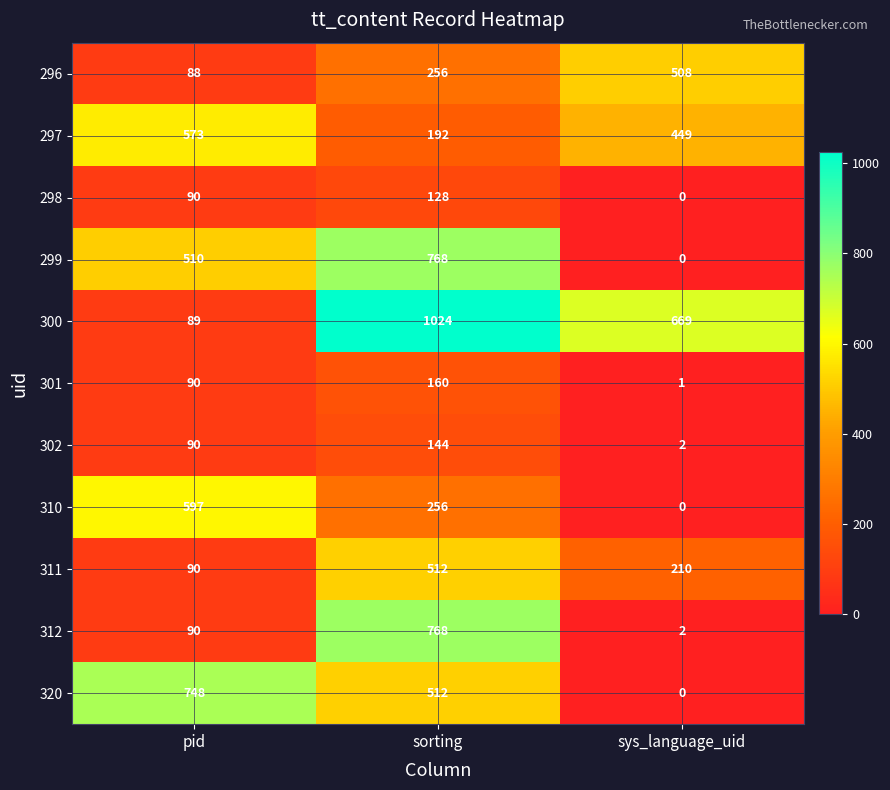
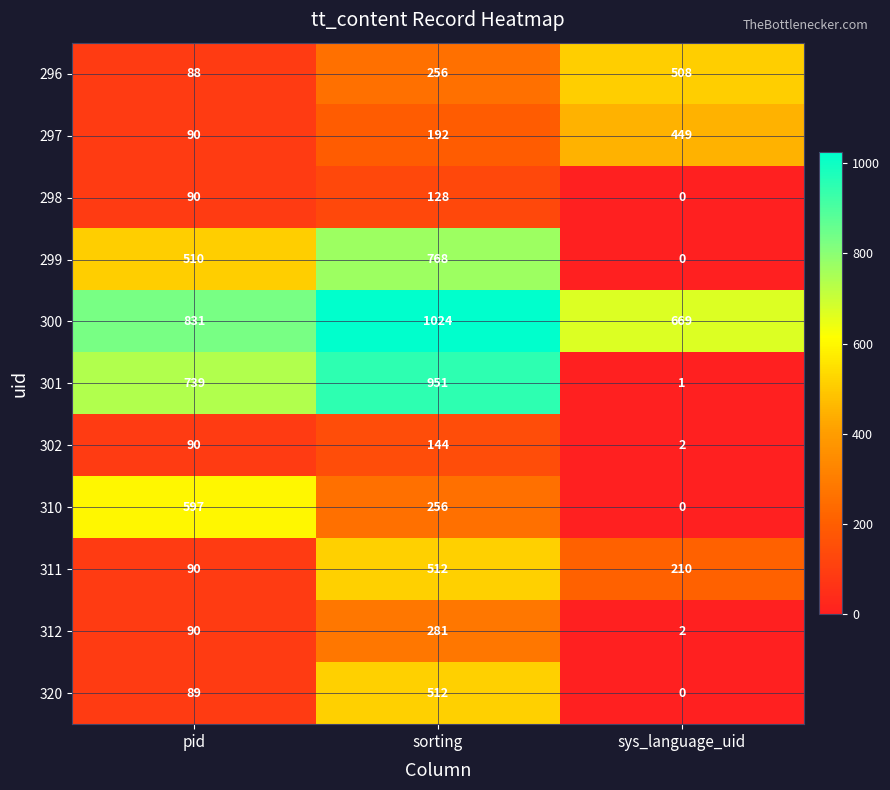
  {
    "296": {
      "pid": 88,
      "sorting": 256,
      "sys_language_uid": 508
    },
    "297": {
-     "pid": 573,
+     "pid": 90,
      "sorting": 192,
      "sys_language_uid": 449
    },
    "298": {
      "pid": 90,
      "sorting": 128,
      "sys_language_uid": 0
    },
    "299": {
      "pid": 510,
      "sorting": 768,
      "sys_language_uid": 0
    },
    "300": {
-     "pid": 89,
+     "pid": 831,
      "sorting": 1024,
      "sys_language_uid": 669
    },
    "301": {
-     "pid": 90,
-     "sorting": 160,
+     "pid": 739,
+     "sorting": 951,
      "sys_language_uid": 1
    },
    "302": {
      "pid": 90,
      "sorting": 144,
      "sys_language_uid": 2
    },
    "310": {
      "pid": 597,
      "sorting": 256,
      "sys_language_uid": 0
    },
    "311": {
      "pid": 90,
      "sorting": 512,
      "sys_language_uid": 210
    },
    "312": {
      "pid": 90,
-     "sorting": 768,
+     "sorting": 281,
      "sys_language_uid": 2
    },
    "320": {
-     "pid": 748,
+     "pid": 89,
      "sorting": 512,
      "sys_language_uid": 0
    }
  }
